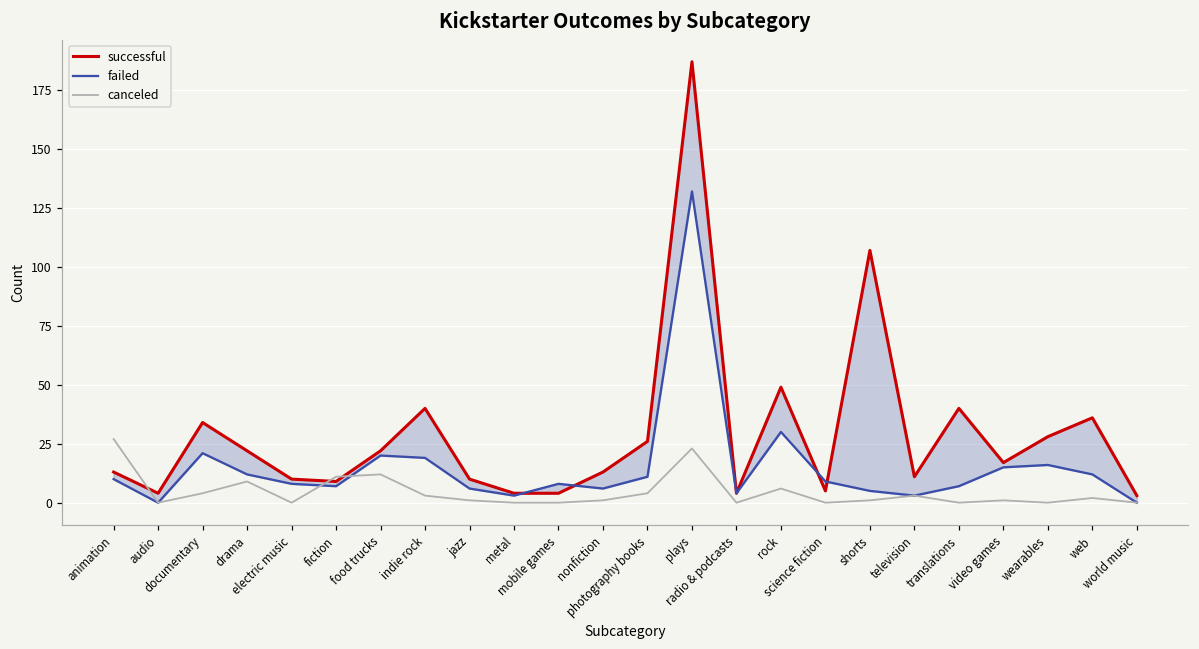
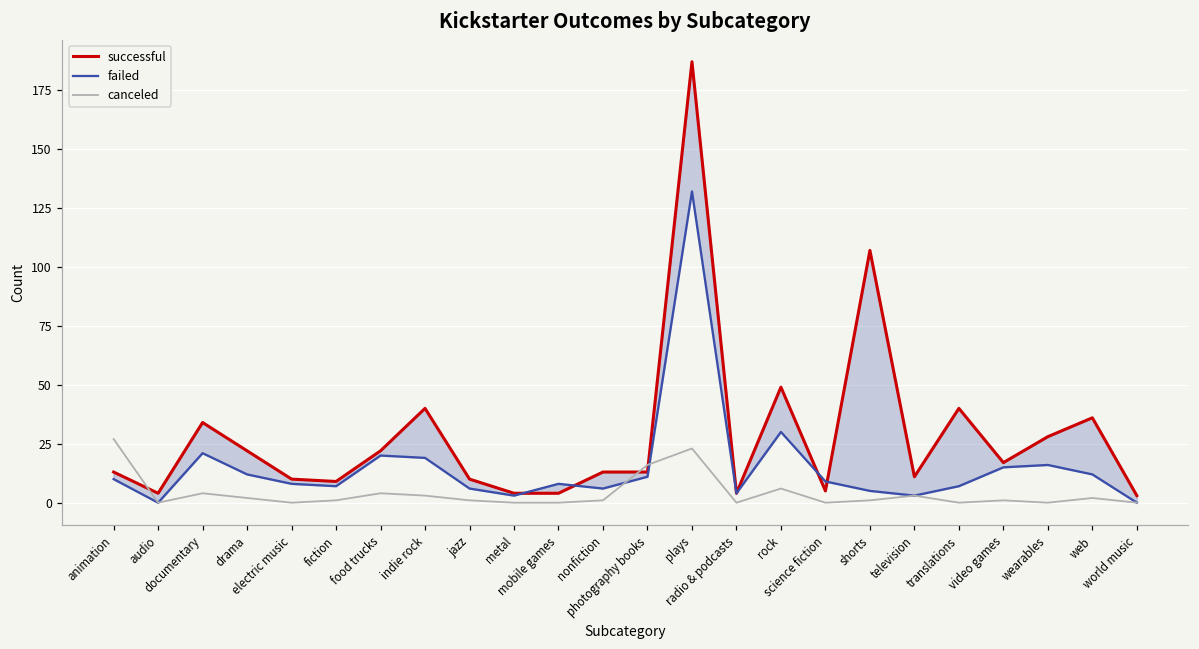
  {
    "successful": {
      "mobile games": 4,
-     "photography books": 26,
+     "photography books": 13,
      "science fiction": 5
    },
    "canceled": {
      "animation": 27,
      "documentary": 4,
-     "drama": 9,
+     "drama": 2,
      "electric music": 0,
-     "fiction": 11,
-     "food trucks": 12,
+     "fiction": 1,
+     "food trucks": 4,
      "indie rock": 3,
      "jazz": 1,
      "metal": 0,
      "mobile games": 0,
      "nonfiction": 1,
-     "photography books": 4,
+     "photography books": 16,
      "plays": 23,
      "radio & podcasts": 0,
      "rock": 6,
      "science fiction": 0,
      "shorts": 1,
      "translations": 0,
      "video games": 1,
      "wearables": 0,
      "web": 2
    }
  }
